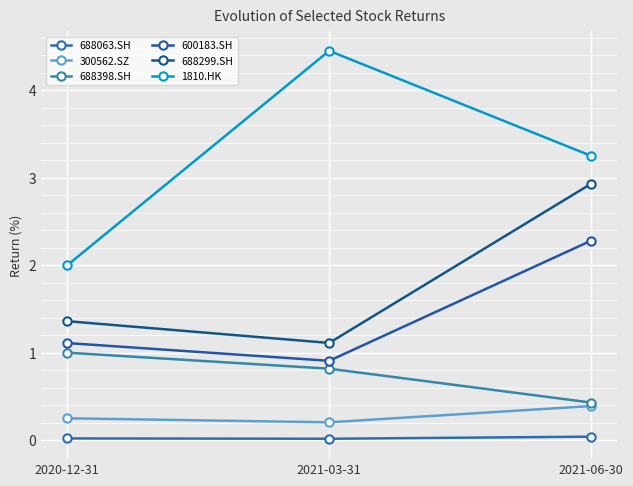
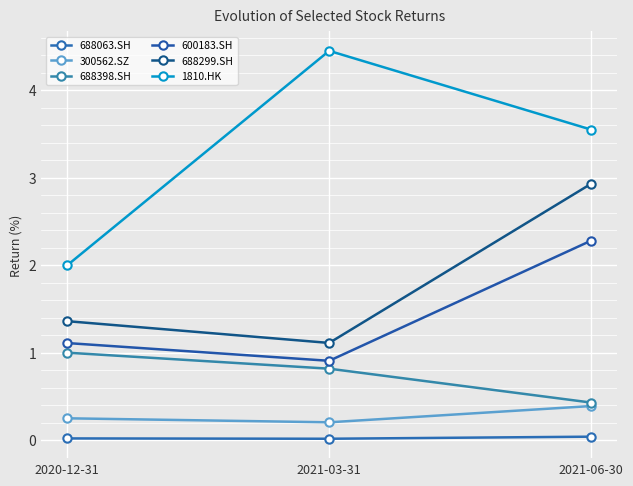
  {
    "1810.HK": {
      "2020-12-31": 2.0,
      "2021-03-31": 4.5,
-     "2021-06-30": 3.3
+     "2021-06-30": 3.6
    }
  }
